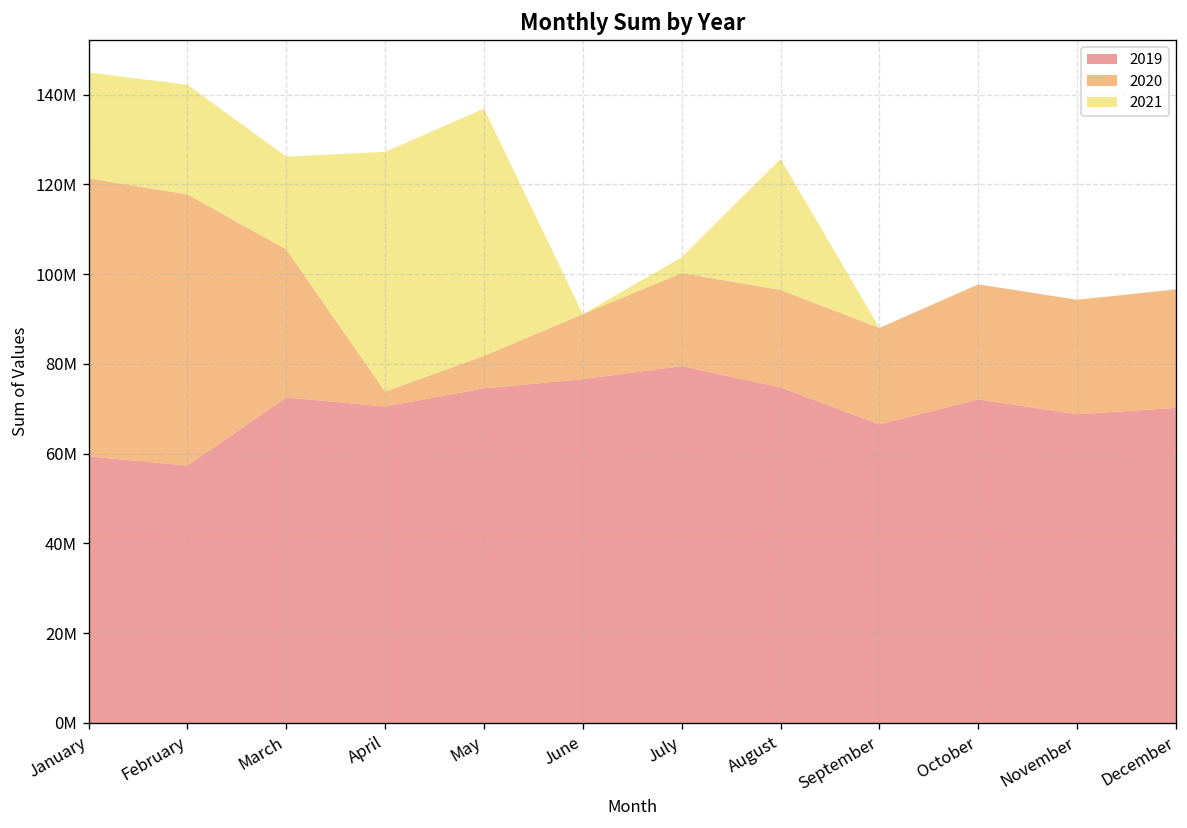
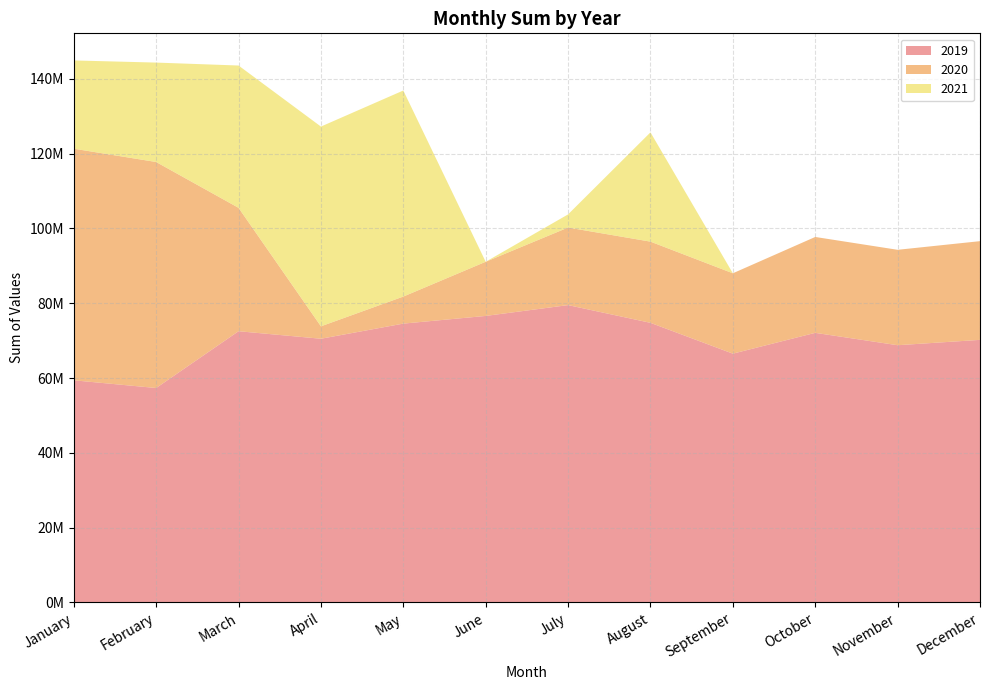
  {
    "2021": {
      "January": 24000000,
-     "February": 24000000,
-     "March": 21000000,
+     "February": 27000000,
+     "March": 38000000,
      "April": 53000000,
      "May": 55000000,
      "July": 4000000,
      "August": 29000000
    }
  }
